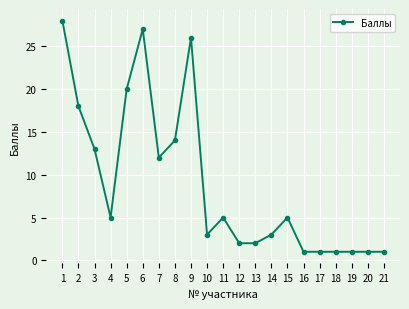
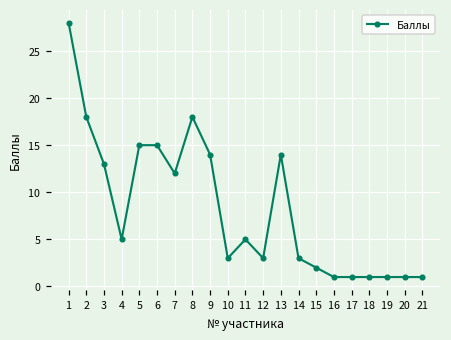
  {
    "1": 28,
    "2": 18,
    "3": 13,
    "4": 5,
-   "5": 20,
-   "6": 27,
+   "5": 15,
+   "6": 15,
    "7": 12,
-   "8": 14,
-   "9": 26,
+   "8": 18,
+   "9": 14,
    "10": 3,
    "11": 5,
-   "12": 2,
-   "13": 2,
+   "12": 3,
+   "13": 14,
    "14": 3,
-   "15": 5,
+   "15": 2,
    "16": 1,
    "17": 1,
    "18": 1,
    "19": 1,
    "20": 1,
    "21": 1
  }
